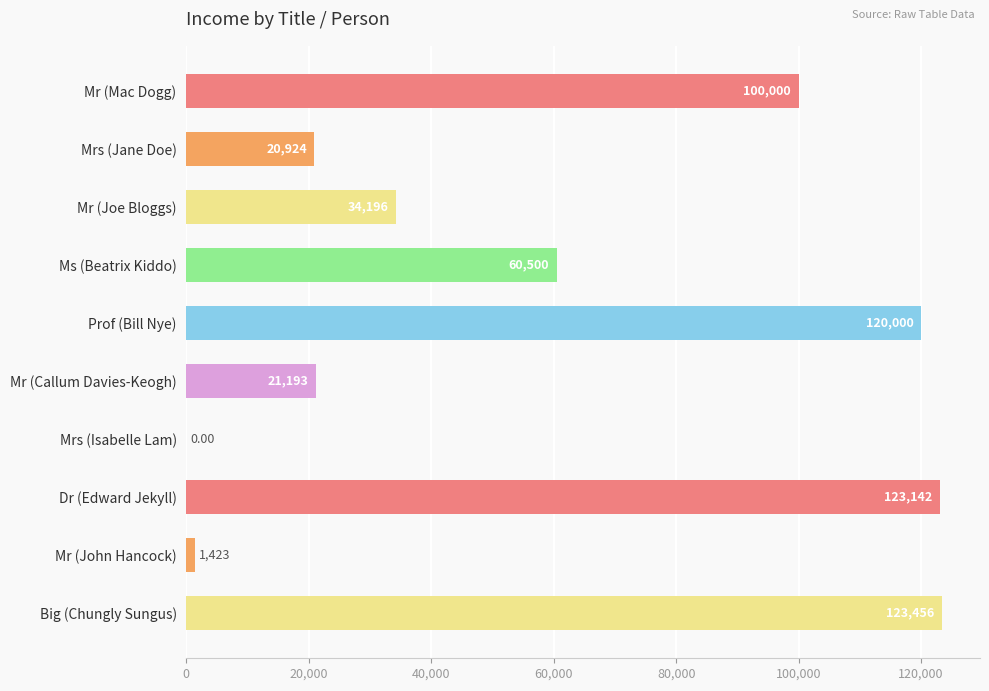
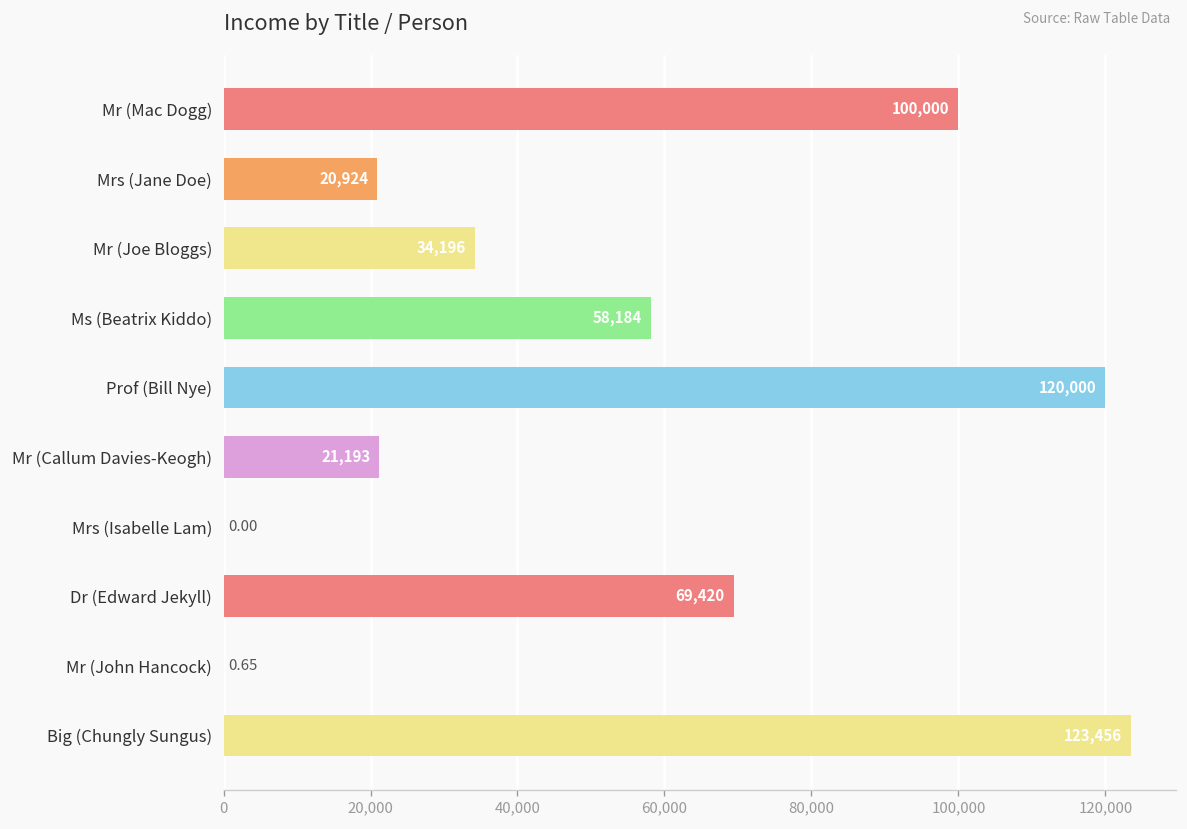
  {
    "Mr (Mac Dogg)": "100,000",
    "Mrs (Jane Doe)": "20,924",
    "Mr (Joe Bloggs)": "34,196",
-   "Ms (Beatrix Kiddo)": "60,500",
+   "Ms (Beatrix Kiddo)": "58,184",
    "Prof (Bill Nye)": "120,000",
    "Mr (Callum Davies-Keogh)": "21,193",
    "Mrs (Isabelle Lam)": "0.00",
-   "Dr (Edward Jekyll)": "123,142",
-   "Mr (John Hancock)": "1,423",
+   "Dr (Edward Jekyll)": "69,420",
+   "Mr (John Hancock)": "0.65",
    "Big (Chungly Sungus)": "123,456"
  }
